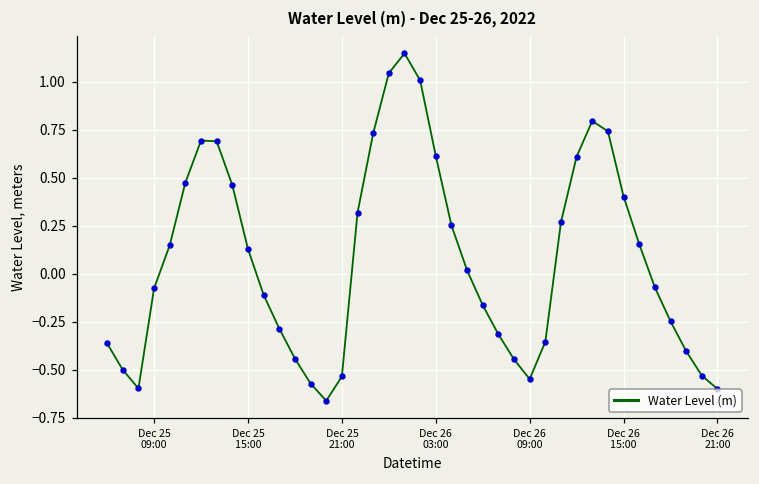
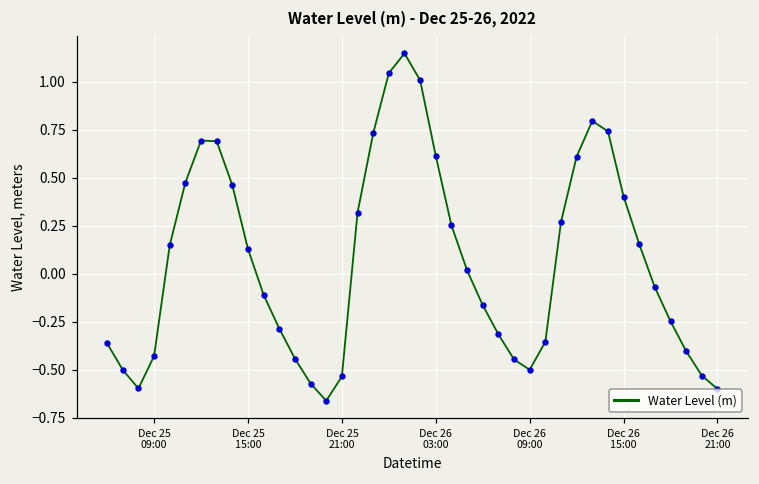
  {
-   "Dec 25 09:00": -0.08,
+   "Dec 25 09:00": -0.43,
    "Dec 25 15:00": 0.13,
    "Dec 25 21:00": -0.53,
    "Dec 26 03:00": 0.61,
-   "Dec 26 09:00": -0.55,
+   "Dec 26 09:00": -0.50,
    "Dec 26 15:00": 0.40,
    "Dec 26 21:00": -0.60
  }
